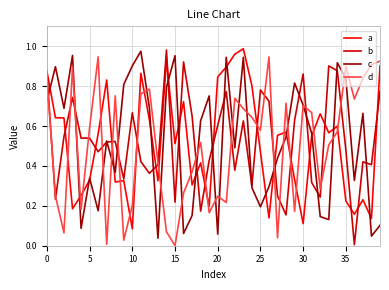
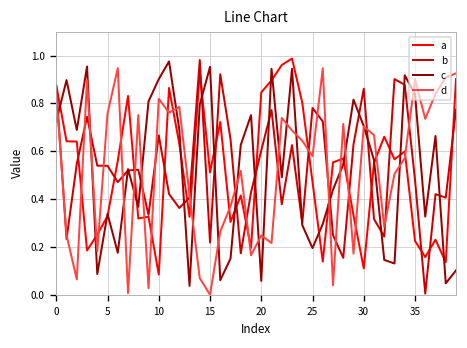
  {
    "d": {
      "0": 0.84,
-     "5": 0.59,
-     "10": 0.20,
+     "5": 0.76,
+     "10": 0.82,
      "15": 0.00,
      "20": 0.25,
      "25": 0.58
    }
  }
